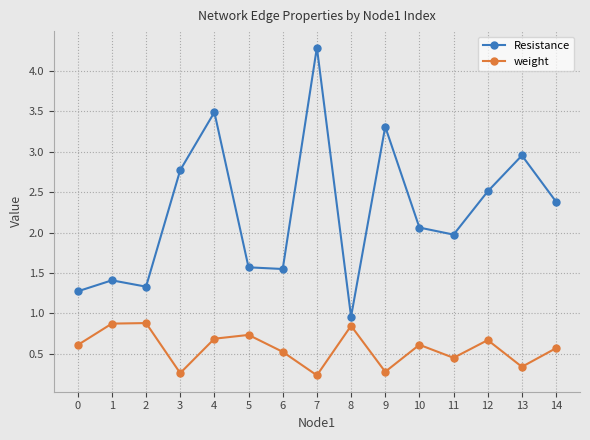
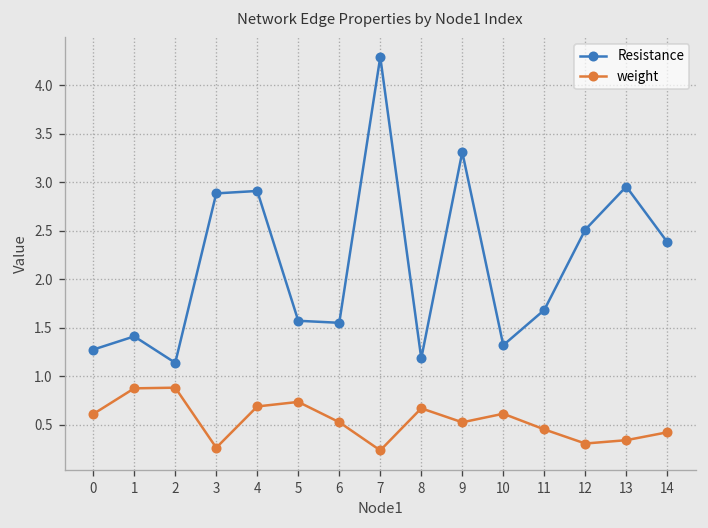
  {
    "Resistance": {
      "0": 1.3,
      "1": 1.4,
-     "2": 1.3,
-     "3": 2.8,
-     "4": 3.5,
+     "2": 1.1,
+     "3": 2.9,
+     "4": 2.9,
      "5": 1.6,
      "6": 1.5,
      "7": 4.3,
-     "8": 1.0,
+     "8": 1.2,
      "9": 3.3,
-     "10": 2.1,
-     "11": 2.0,
+     "10": 1.3,
+     "11": 1.7,
      "12": 2.5,
      "13": 3.0,
      "14": 2.4
    },
    "weight": {
      "0": 0.6,
      "1": 0.9,
      "2": 0.9,
      "3": 0.3,
      "4": 0.7,
      "5": 0.7,
      "6": 0.5,
      "7": 0.2,
-     "8": 0.8,
-     "9": 0.3,
+     "8": 0.7,
+     "9": 0.5,
      "10": 0.6,
      "11": 0.4,
-     "12": 0.7,
+     "12": 0.3,
      "13": 0.3,
-     "14": 0.6
+     "14": 0.4
    }
  }
